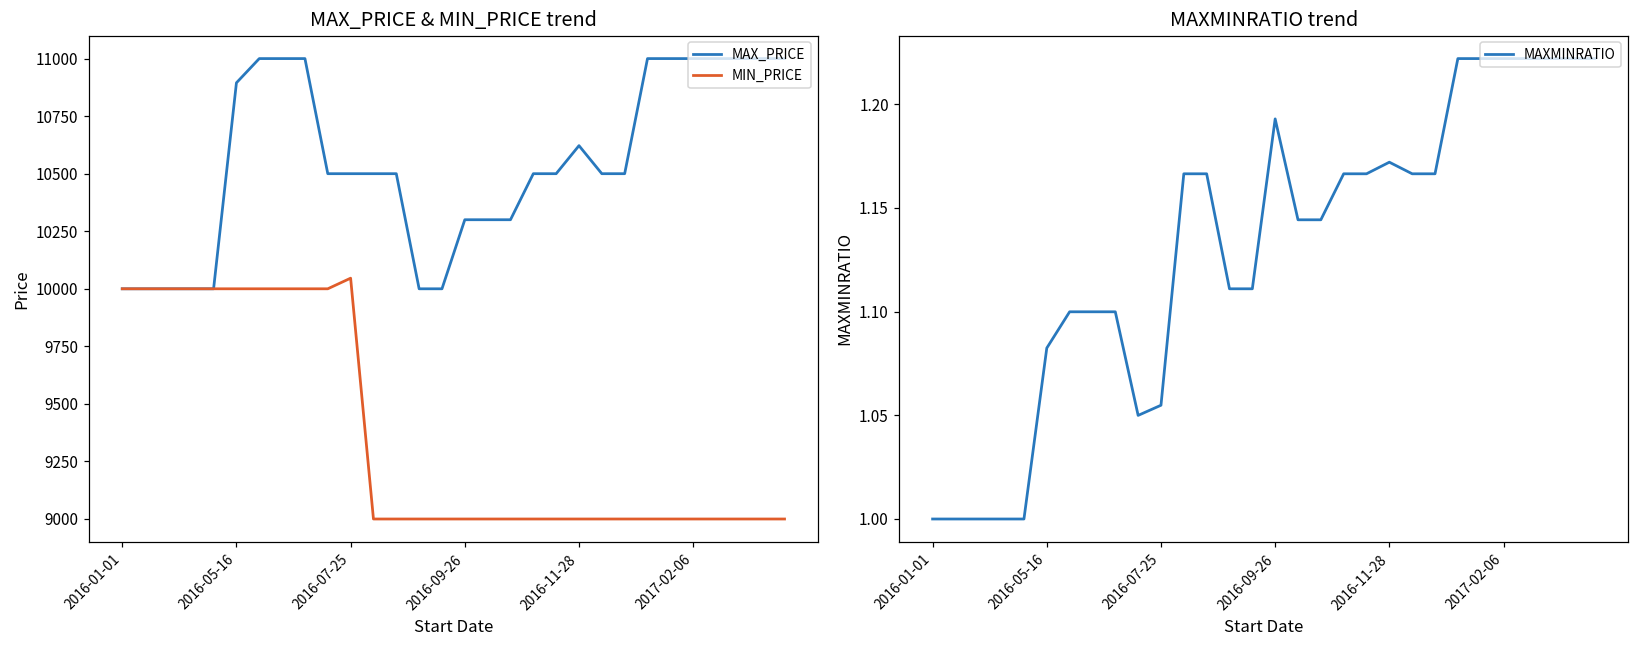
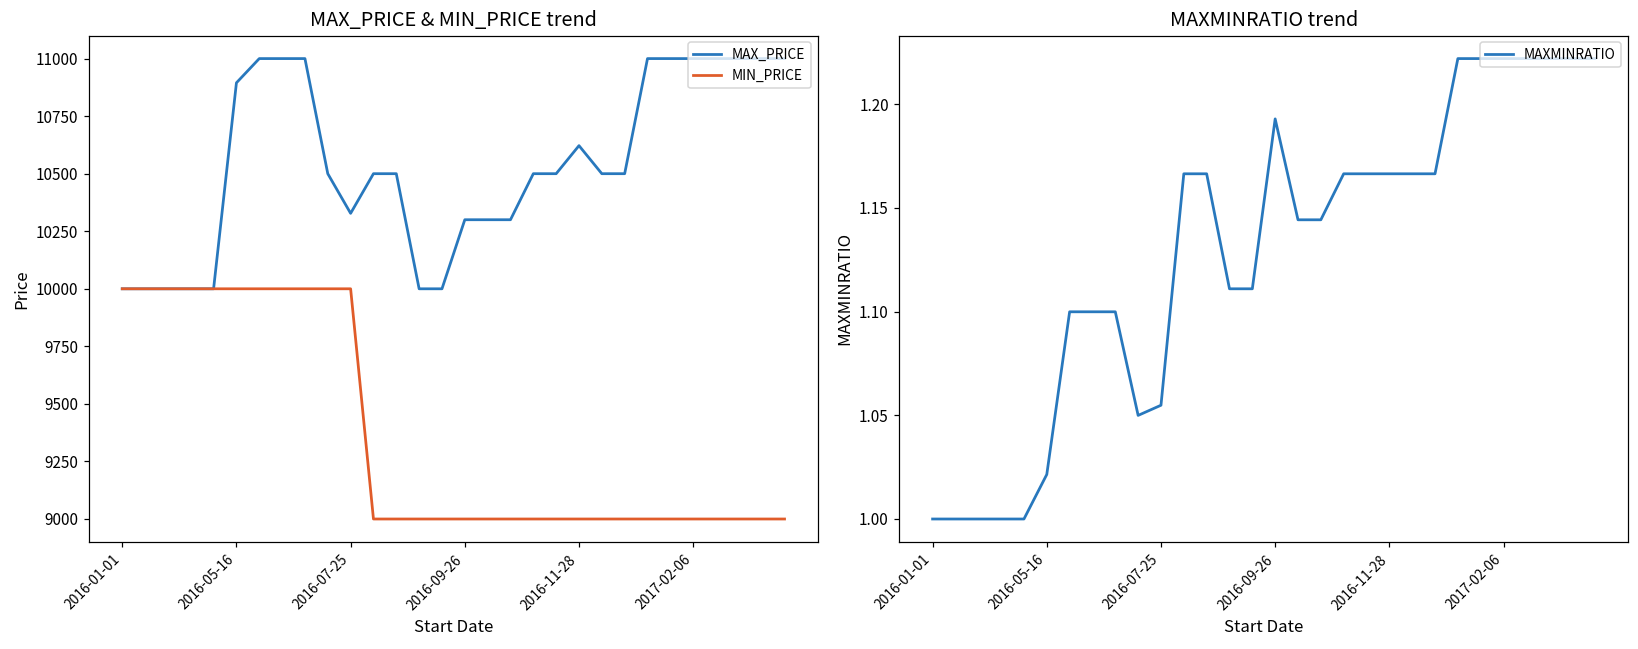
  {
    "MAX_PRICE & MIN_PRICE trend": {
      "MAX_PRICE": {
        "2016-05-16": 10890,
-       "2016-07-25": 10500,
+       "2016-07-25": 10330,
        "2016-09-26": 10300,
        "2016-11-28": 10620
      },
      "MIN_PRICE": {
        "2016-05-16": 10000,
-       "2016-07-25": 10050,
+       "2016-07-25": 10000,
        "2016-09-26": 9000,
        "2016-11-28": 9000,
        "2017-02-06": 9000
      }
    },
    "MAXMINRATIO trend": {
      "2016-01-01": 1.000,
-     "2016-05-16": 1.082,
+     "2016-05-16": 1.021,
      "2016-07-25": 1.055,
      "2016-09-26": 1.193,
-     "2016-11-28": 1.172
+     "2016-11-28": 1.167
    }
  }
